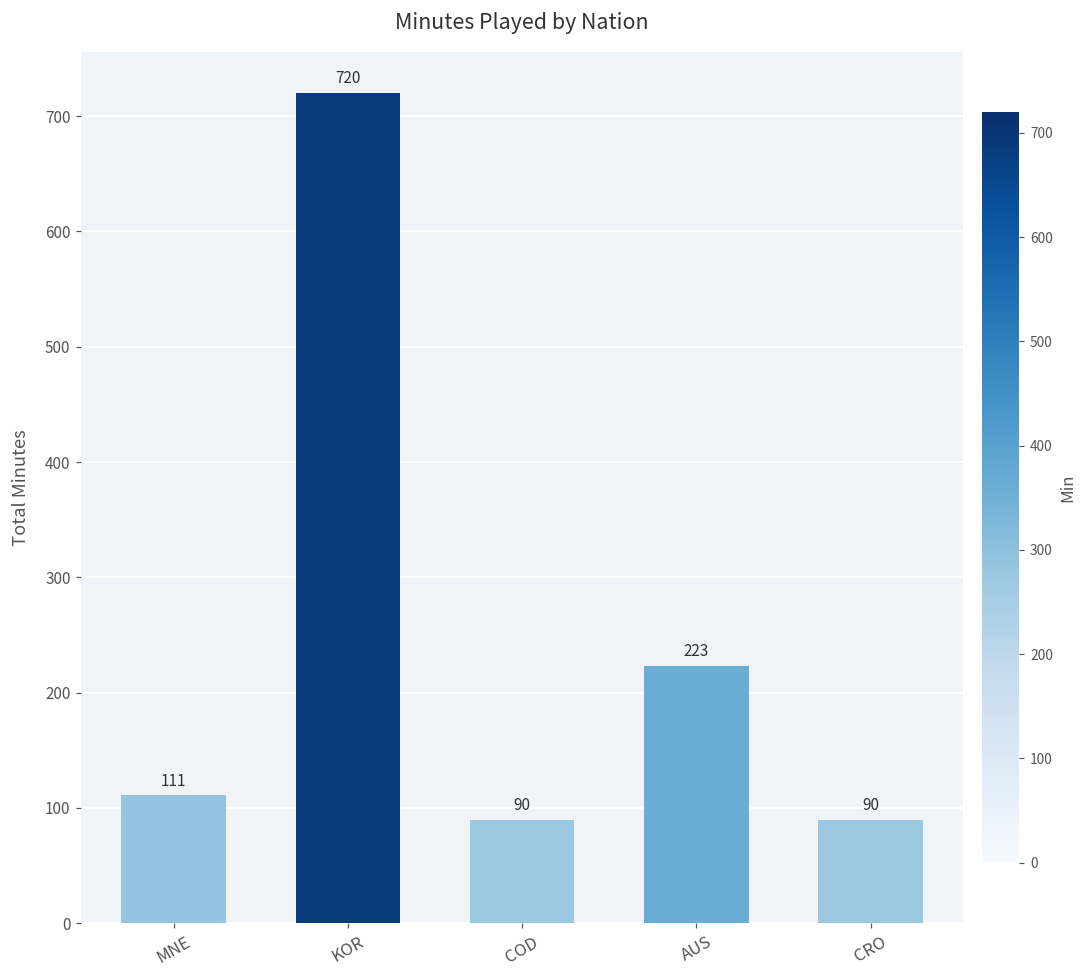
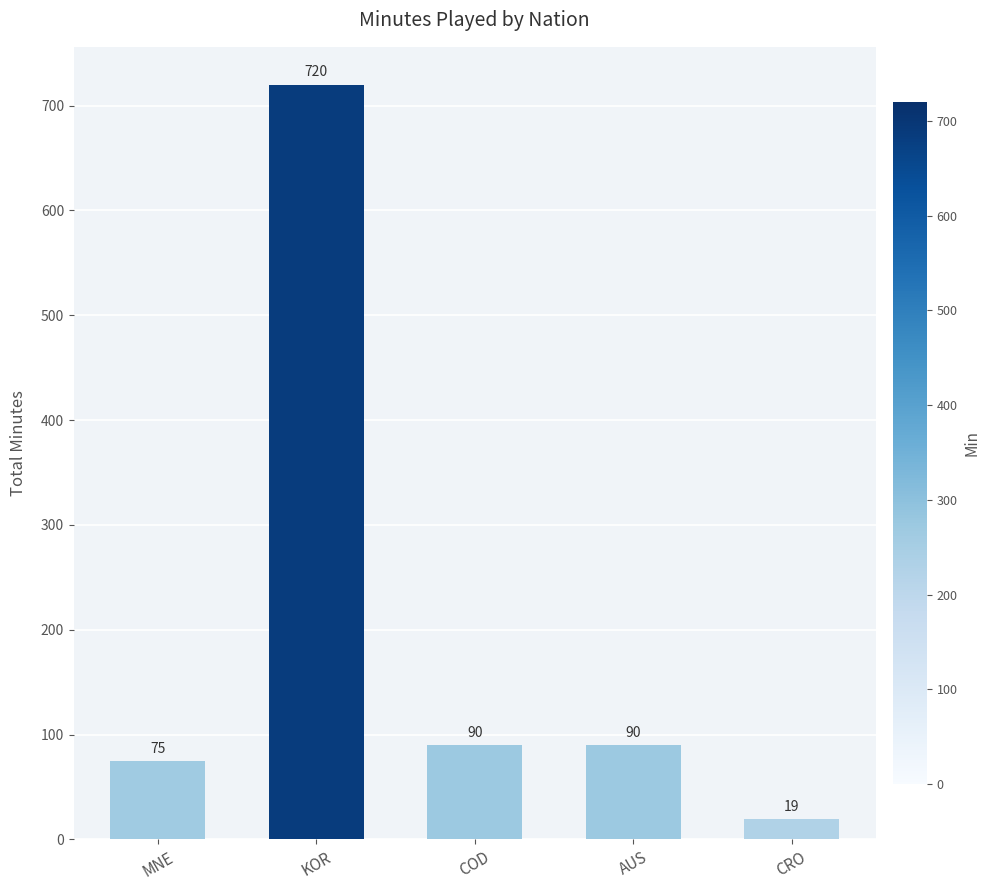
  {
-   "MNE": 111,
+   "MNE": 75,
    "KOR": 720,
    "COD": 90,
-   "AUS": 223,
-   "CRO": 90
+   "AUS": 90,
+   "CRO": 19
  }
